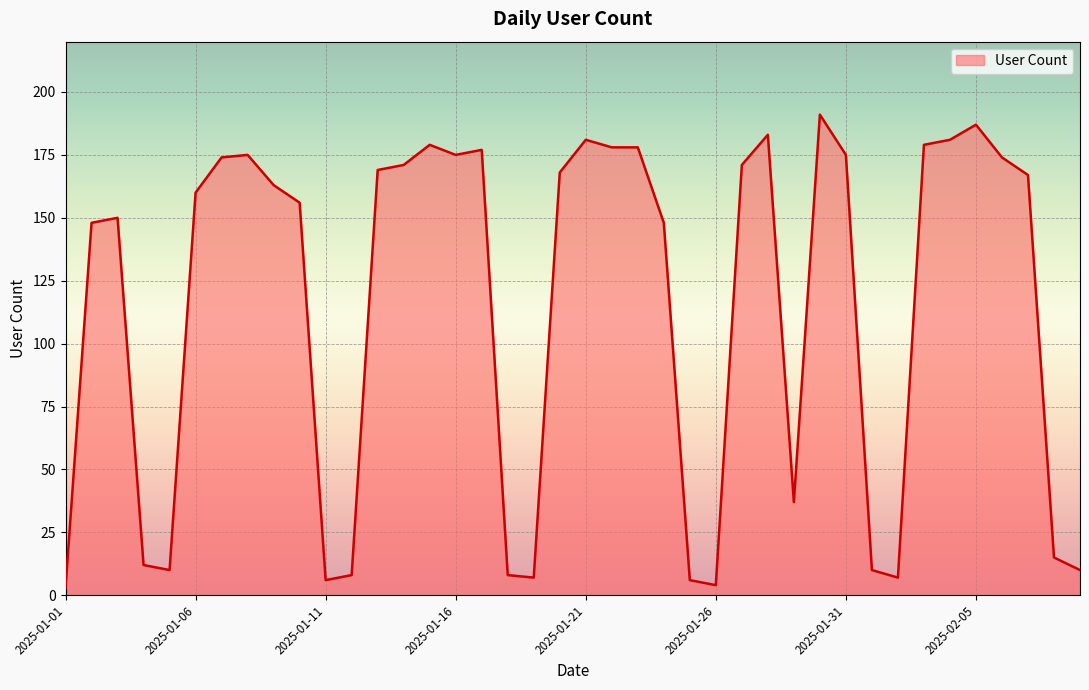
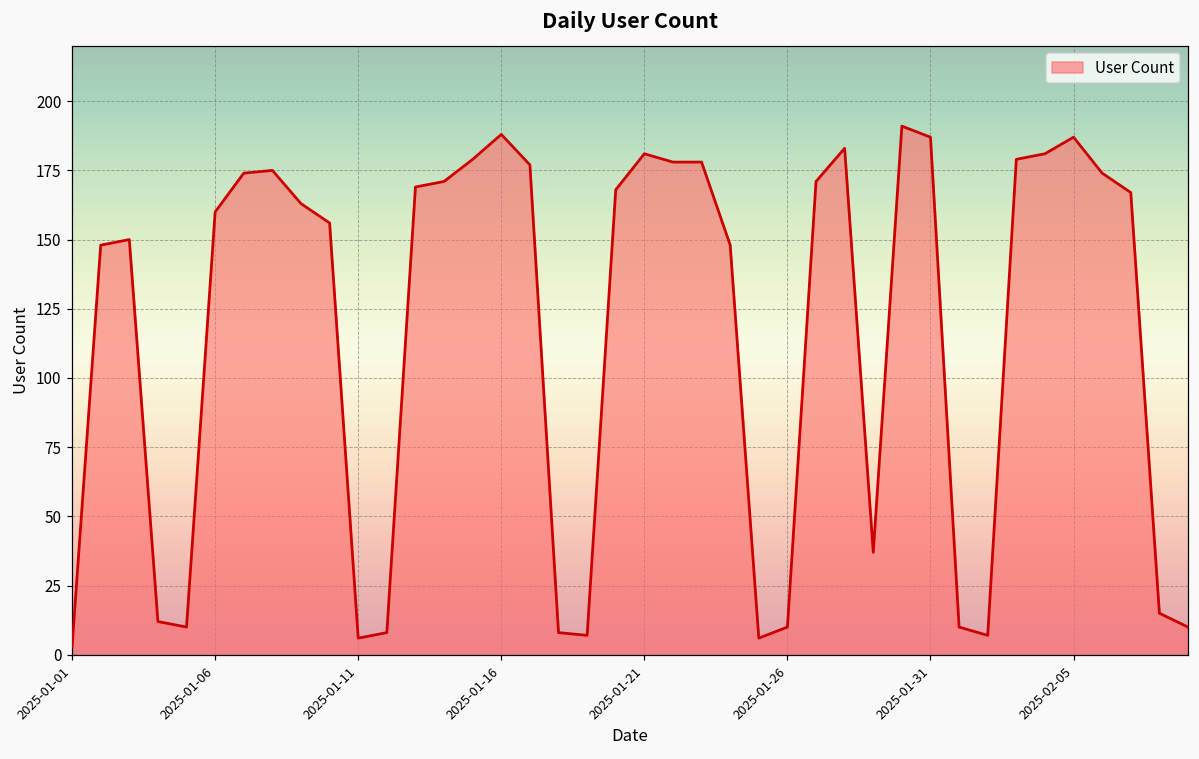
  {
    "2025-01-01": 3,
    "2025-01-06": 160,
    "2025-01-11": 6,
-   "2025-01-16": 175,
+   "2025-01-16": 188,
    "2025-01-21": 181,
-   "2025-01-26": 4,
-   "2025-01-31": 175,
+   "2025-01-26": 10,
+   "2025-01-31": 187,
    "2025-02-05": 187
  }
